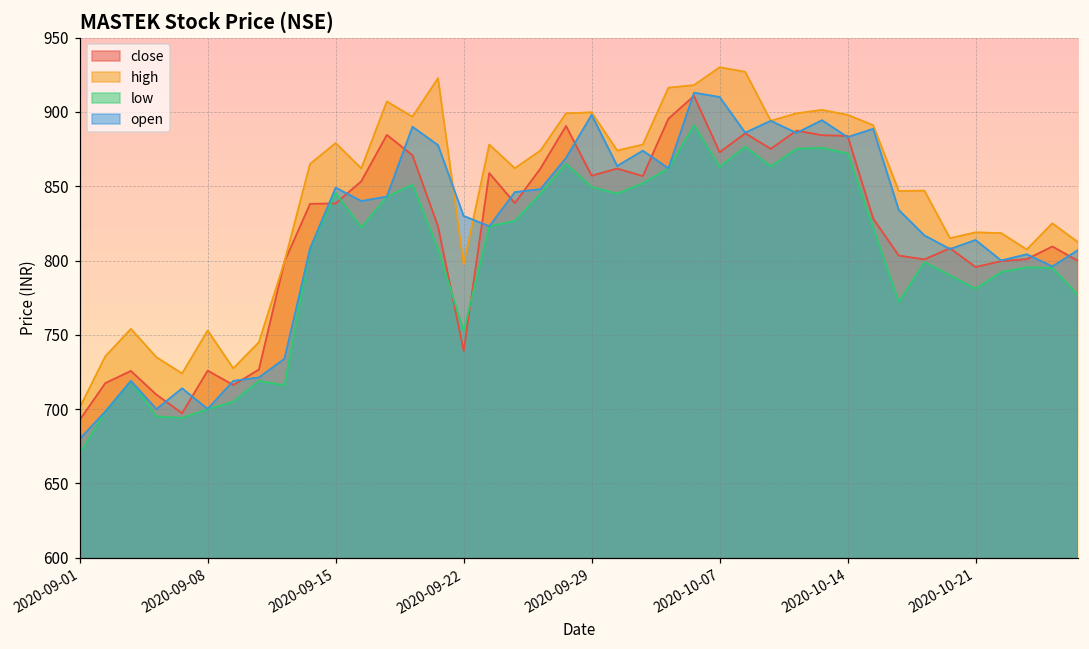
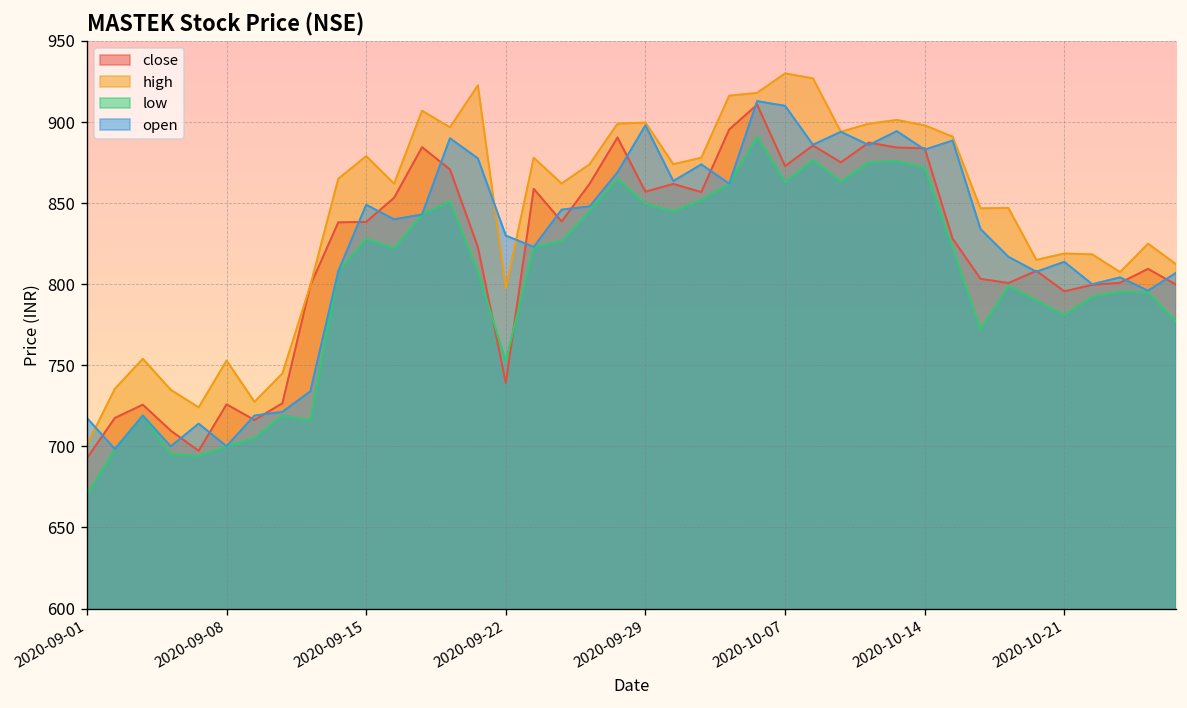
  {
    "close": {
      "2020-09-01": 693,
      "2020-09-08": 726,
      "2020-09-15": 838,
      "2020-09-22": 739,
      "2020-09-29": 857,
      "2020-10-07": 873,
      "2020-10-21": 796
    },
    "high": {
      "2020-09-01": 701,
      "2020-09-08": 753,
      "2020-09-15": 879,
      "2020-09-22": 798,
      "2020-10-07": 930,
      "2020-10-14": 898,
      "2020-10-21": 819
    },
    "low": {
      "2020-09-01": 670,
-     "2020-09-15": 845,
+     "2020-09-15": 828,
      "2020-09-22": 753,
      "2020-09-29": 850,
      "2020-10-07": 863,
      "2020-10-14": 872,
      "2020-10-21": 781
    },
    "open": {
-     "2020-09-01": 680,
+     "2020-09-01": 718,
      "2020-09-15": 849,
      "2020-09-22": 830,
      "2020-10-07": 910,
      "2020-10-21": 814
    }
  }
